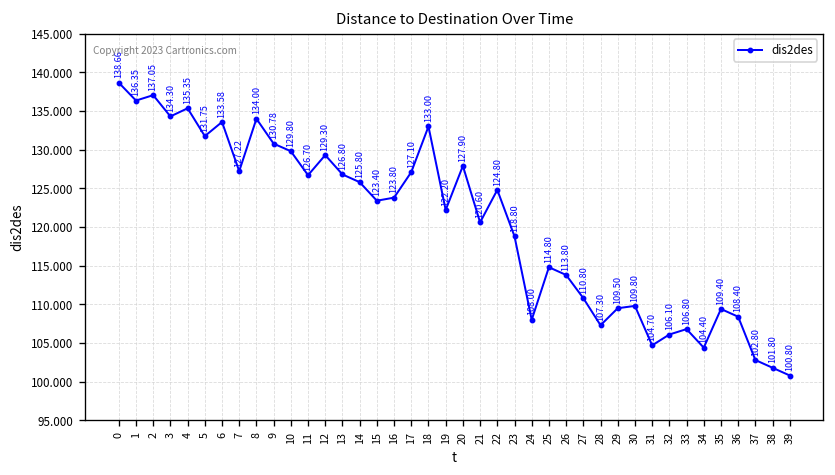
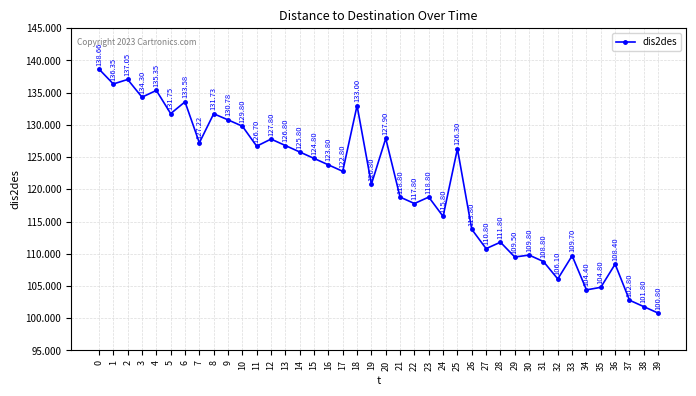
  {
    "1": 136.35,
    "2": 137.05,
    "3": 134.30,
    "4": 135.35,
    "5": 131.75,
    "6": 133.58,
    "7": 127.22,
-   "8": 134.00,
+   "8": 131.73,
    "9": 130.78,
    "10": 129.80,
    "11": 126.70,
-   "12": 129.30,
+   "12": 127.80,
    "13": 126.80,
    "14": 125.80,
-   "15": 123.40,
+   "15": 124.80,
    "16": 123.80,
-   "17": 127.10,
+   "17": 122.80,
    "18": 133.00,
-   "19": 122.20,
+   "19": 120.80,
    "20": 127.90,
-   "21": 120.60,
-   "22": 124.80,
+   "21": 118.80,
+   "22": 117.80,
    "23": 118.80,
-   "24": 108.00,
-   "25": 114.80,
+   "24": 115.80,
+   "25": 126.30,
    "26": 113.80,
    "27": 110.80,
-   "28": 107.30,
+   "28": 111.80,
    "29": 109.50,
    "30": 109.80,
-   "31": 104.70,
+   "31": 108.80,
    "32": 106.10,
-   "33": 106.80,
+   "33": 109.70,
    "34": 104.40,
-   "35": 109.40,
+   "35": 104.80,
    "36": 108.40,
    "37": 102.80,
    "38": 101.80,
    "39": 100.80
  }
